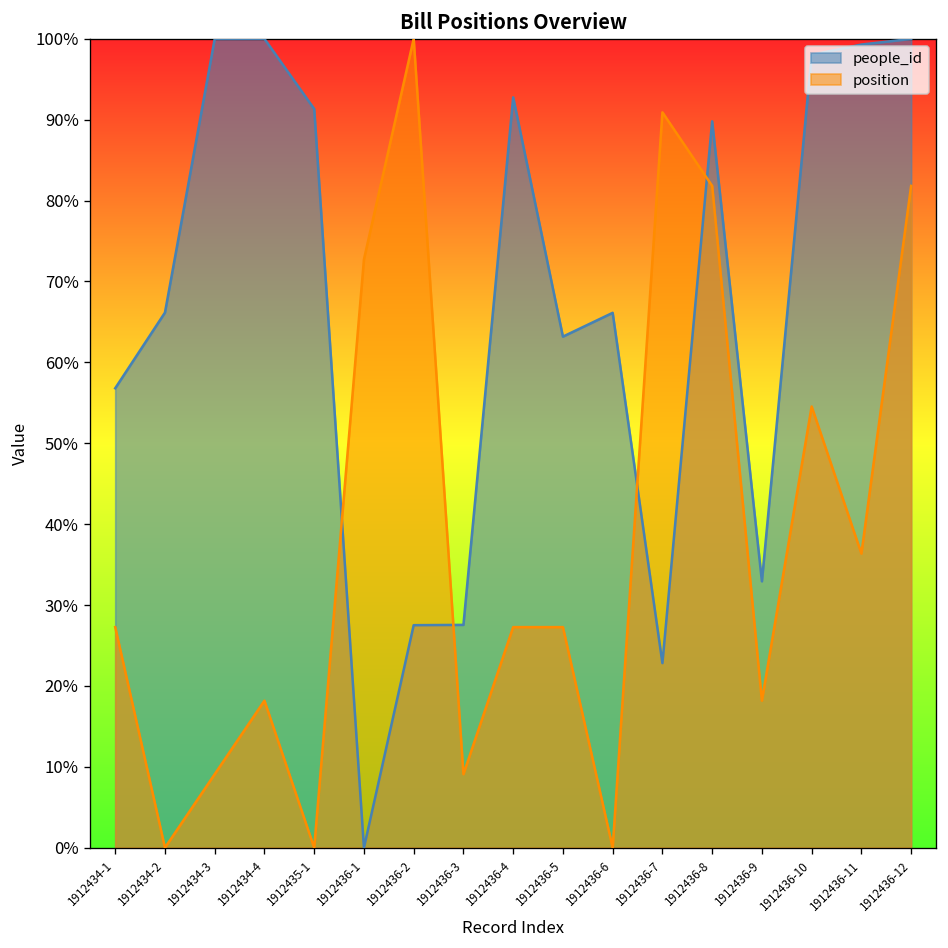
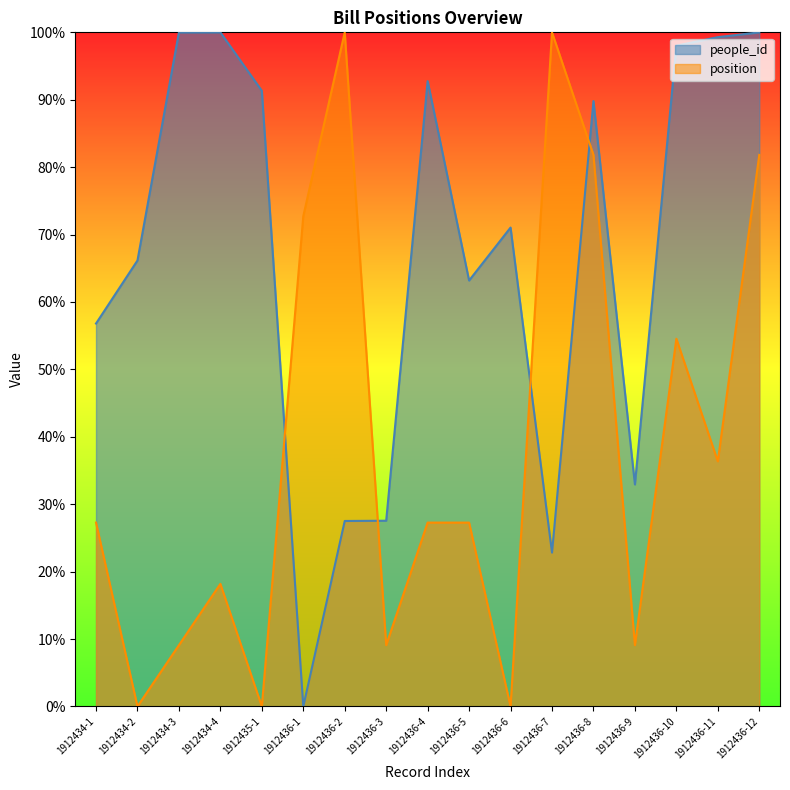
  {
    "people_id": {
      "1912434-1": "57%",
      "1912434-2": "66%",
      "1912434-3": "100%",
      "1912434-4": "100%",
      "1912435-1": "91%",
      "1912436-1": "0%",
      "1912436-2": "28%",
      "1912436-3": "28%",
      "1912436-4": "93%",
      "1912436-5": "63%",
-     "1912436-6": "66%",
+     "1912436-6": "71%",
      "1912436-7": "23%",
      "1912436-8": "90%",
      "1912436-9": "33%",
      "1912436-11": "99%",
      "1912436-12": "100%"
    },
    "position": {
      "1912434-1": "27%",
      "1912434-2": "0%",
      "1912434-3": "9%",
      "1912434-4": "18%",
      "1912435-1": "0%",
      "1912436-1": "73%",
      "1912436-2": "100%",
      "1912436-3": "9%",
      "1912436-4": "27%",
      "1912436-5": "27%",
      "1912436-6": "0%",
-     "1912436-7": "91%",
+     "1912436-7": "100%",
      "1912436-8": "82%",
-     "1912436-9": "18%",
+     "1912436-9": "9%",
      "1912436-10": "55%",
      "1912436-11": "36%",
      "1912436-12": "82%"
    }
  }
